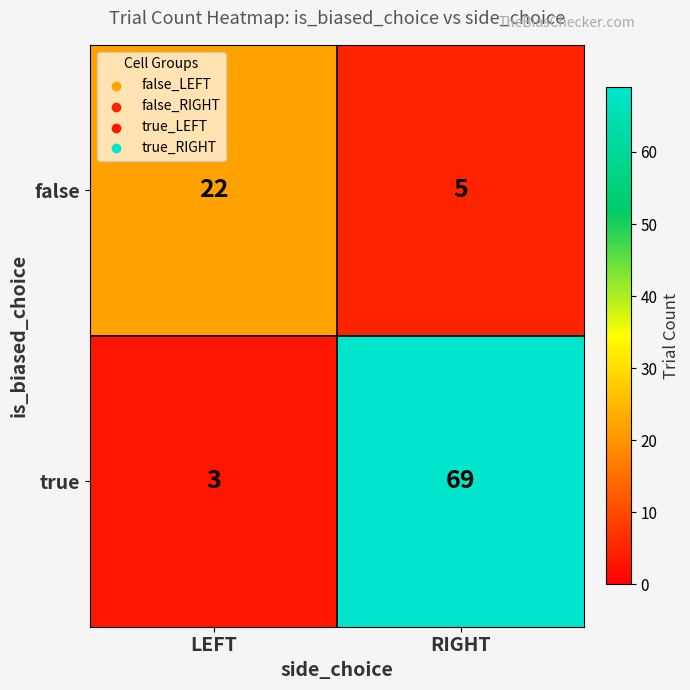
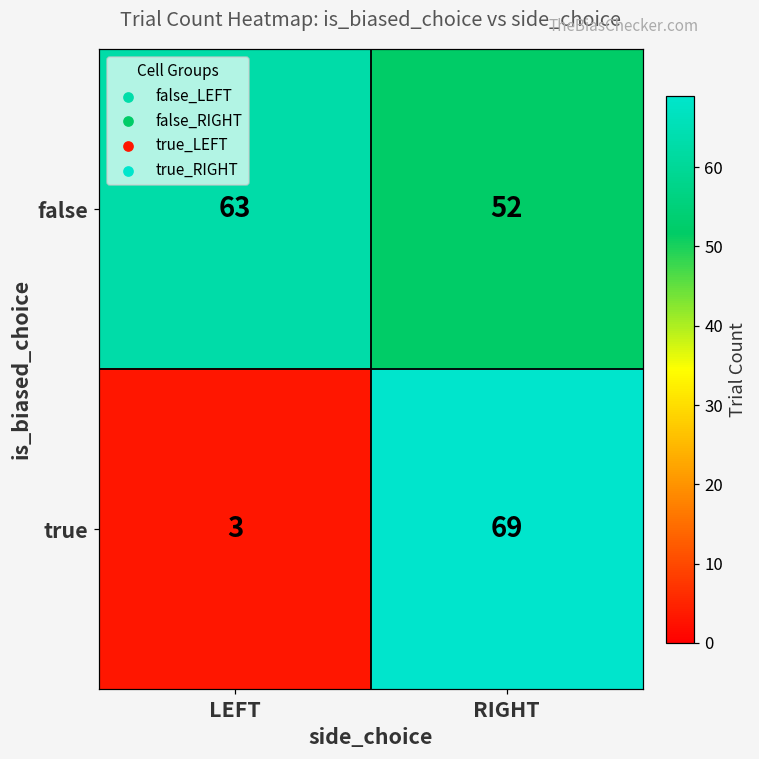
  {
    "false": {
-     "LEFT": 22,
-     "RIGHT": 5
+     "LEFT": 63,
+     "RIGHT": 52
    },
    "true": {
      "LEFT": 3,
      "RIGHT": 69
    }
  }
